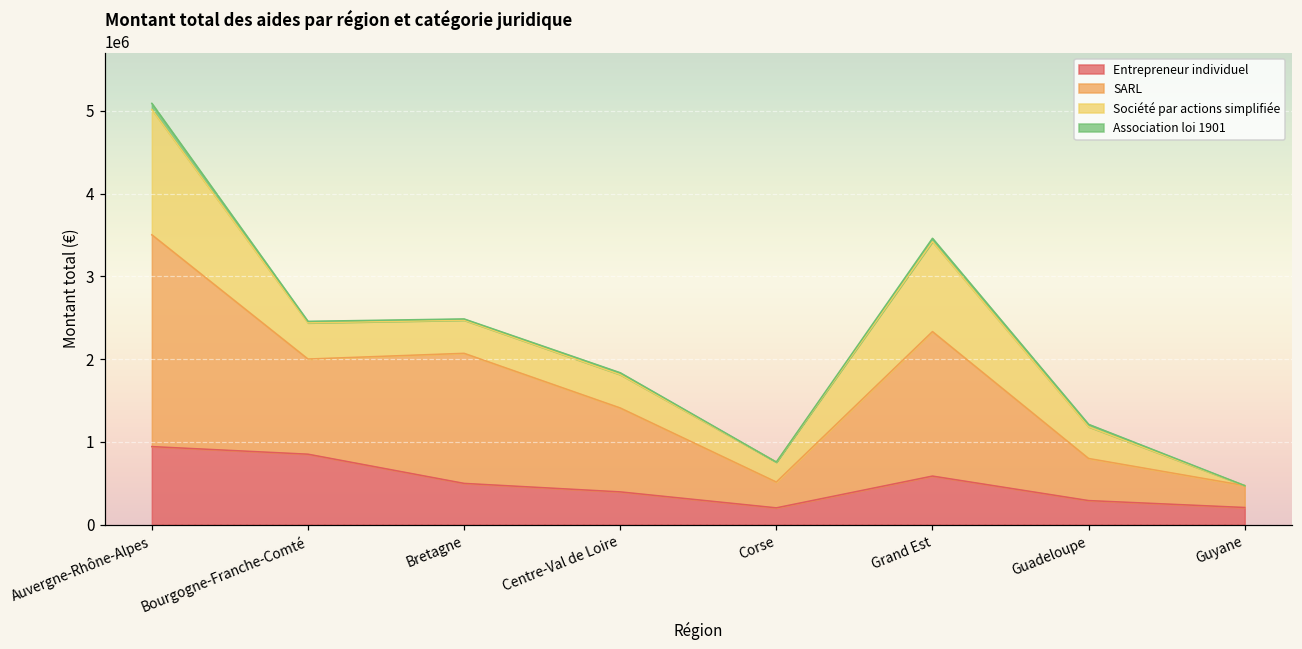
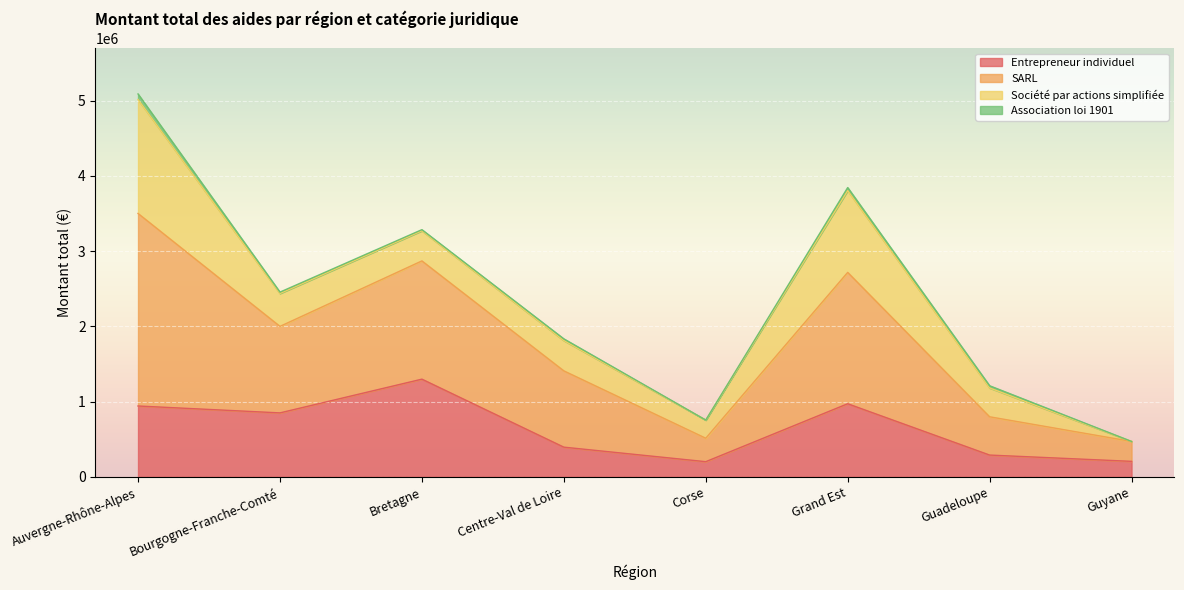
  {
    "Entrepreneur individuel": {
      "Auvergne-Rhône-Alpes": 900000,
      "Bourgogne-Franche-Comté": 900000,
-     "Bretagne": 500000,
+     "Bretagne": 1300000,
      "Centre-Val de Loire": 400000,
      "Corse": 200000,
-     "Grand Est": 600000,
+     "Grand Est": 1000000,
      "Guadeloupe": 300000,
      "Guyane": 200000
    },
    "Association loi 1901": {
      "Auvergne-Rhône-Alpes": 100000,
      "Grand Est": 0
    }
  }
